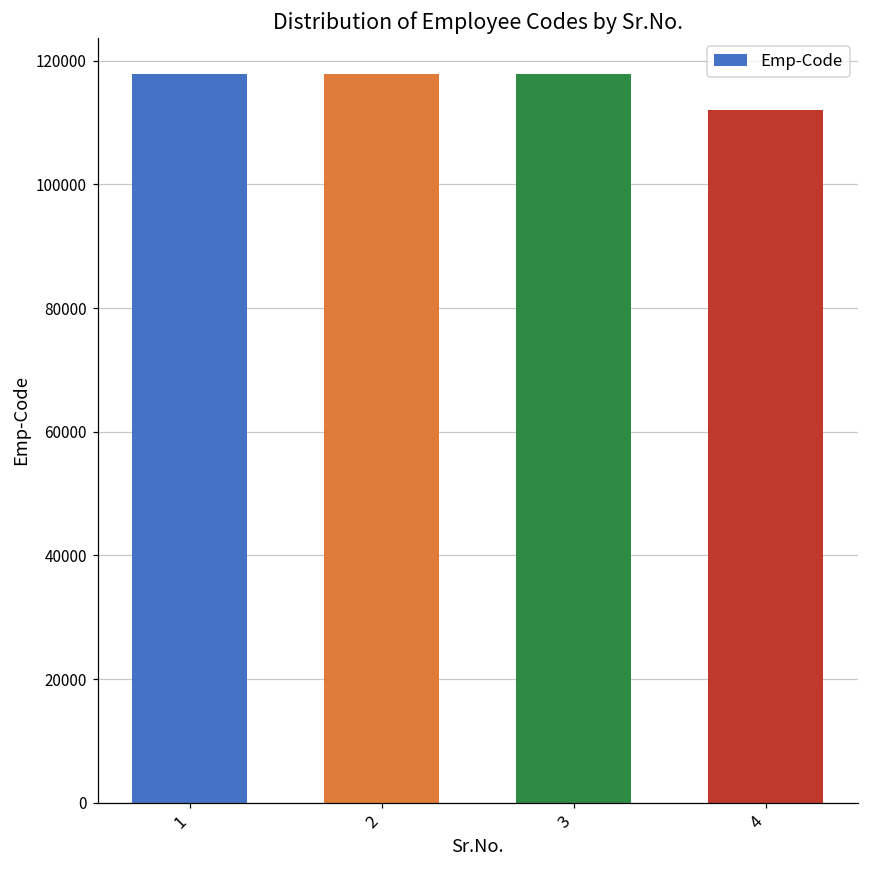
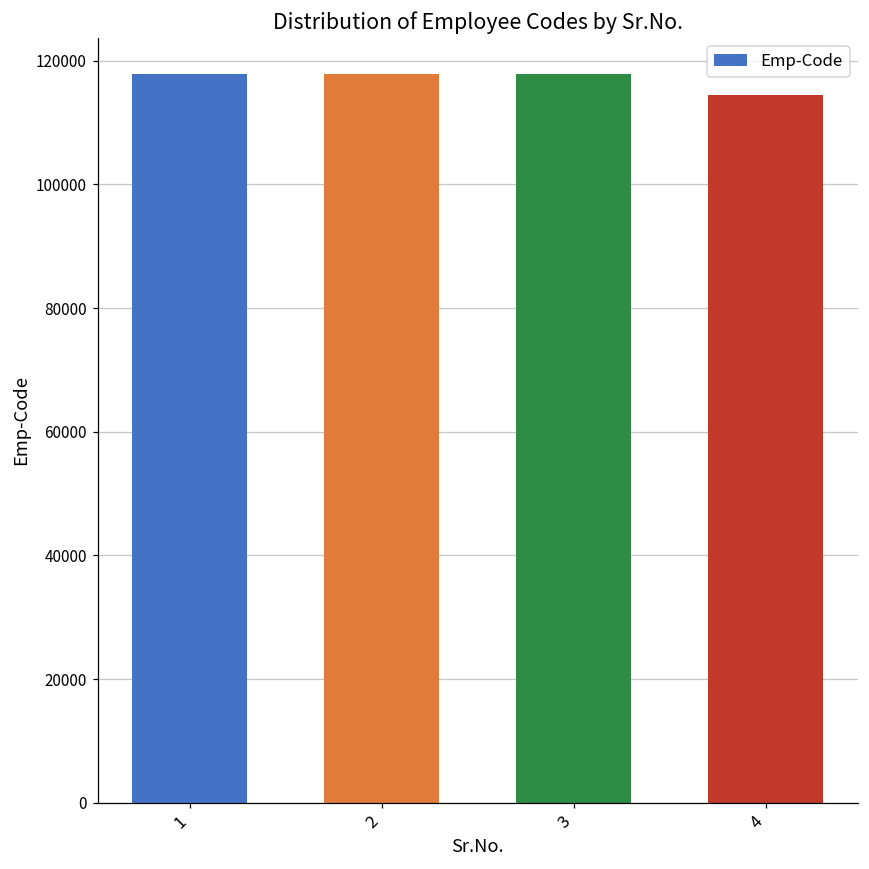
  {
    "1": 118000,
    "2": 118000,
    "3": 118000,
-   "4": 112000
+   "4": 115000
  }
